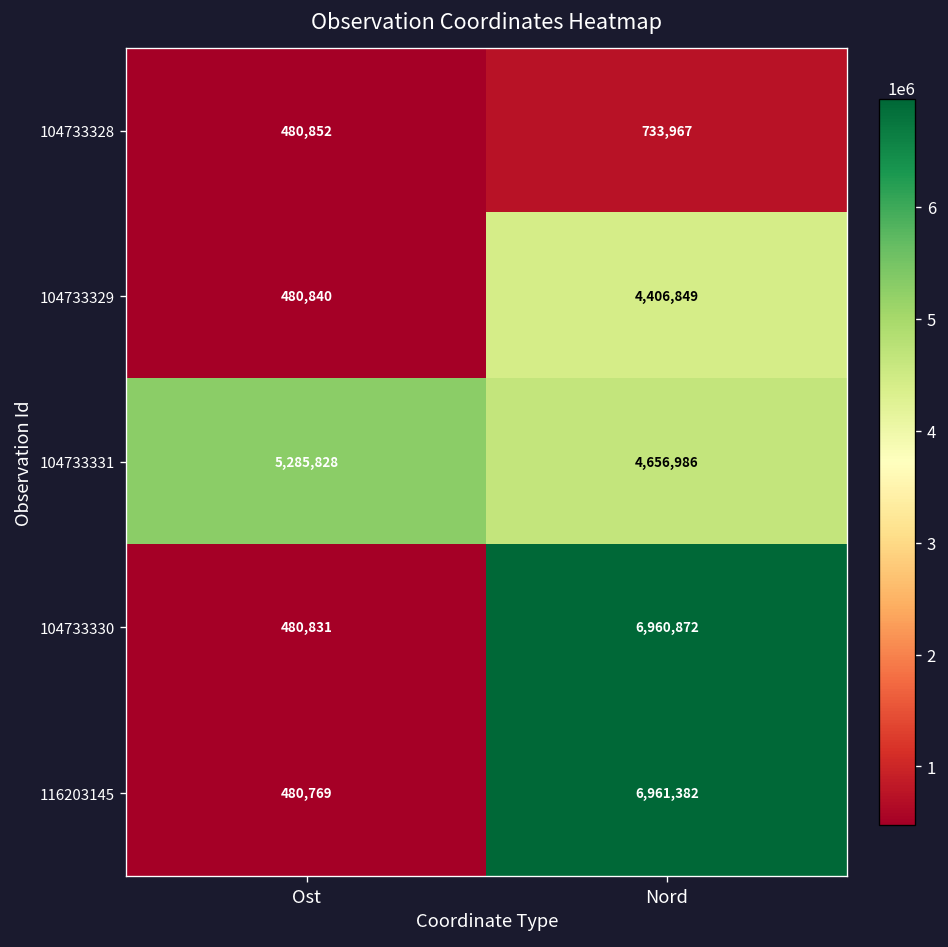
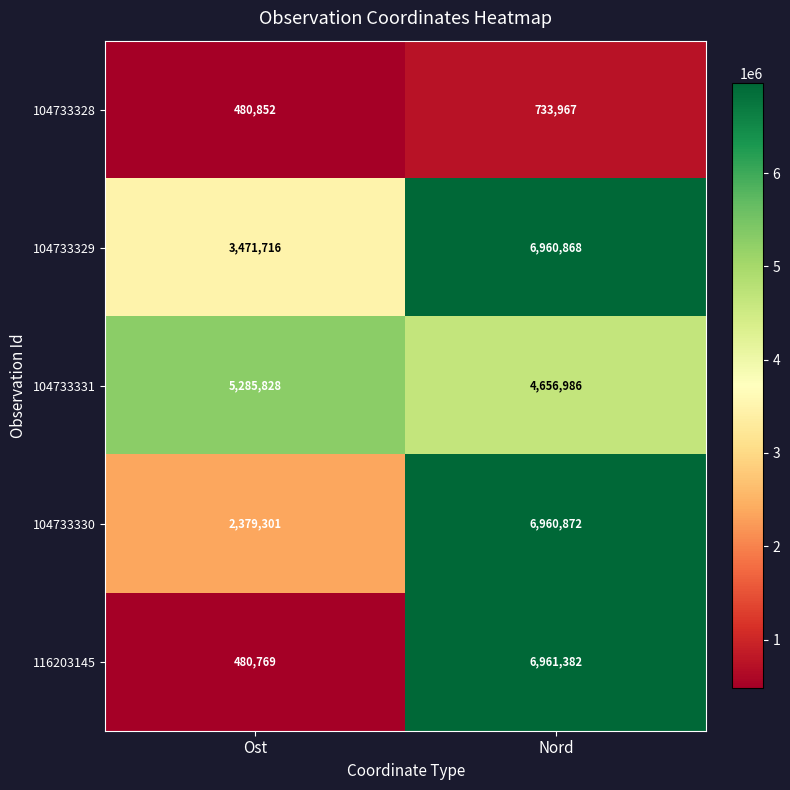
  {
    "104733328": {
      "Ost": "480,852",
      "Nord": "733,967"
    },
    "104733329": {
-     "Ost": "480,840",
-     "Nord": "4,406,849"
+     "Ost": "3,471,716",
+     "Nord": "6,960,868"
    },
    "104733331": {
      "Ost": "5,285,828",
      "Nord": "4,656,986"
    },
    "104733330": {
-     "Ost": "480,831",
+     "Ost": "2,379,301",
      "Nord": "6,960,872"
    },
    "116203145": {
      "Ost": "480,769",
      "Nord": "6,961,382"
    }
  }
